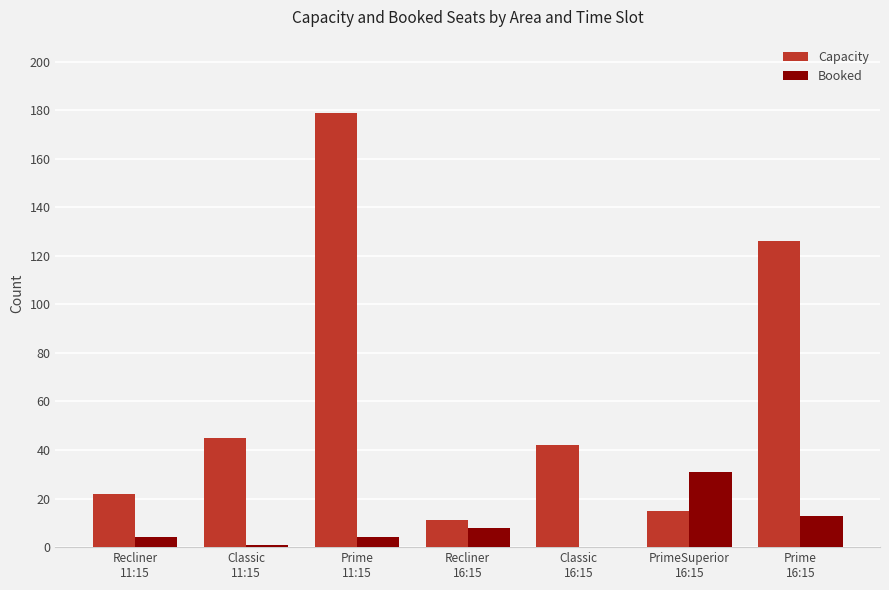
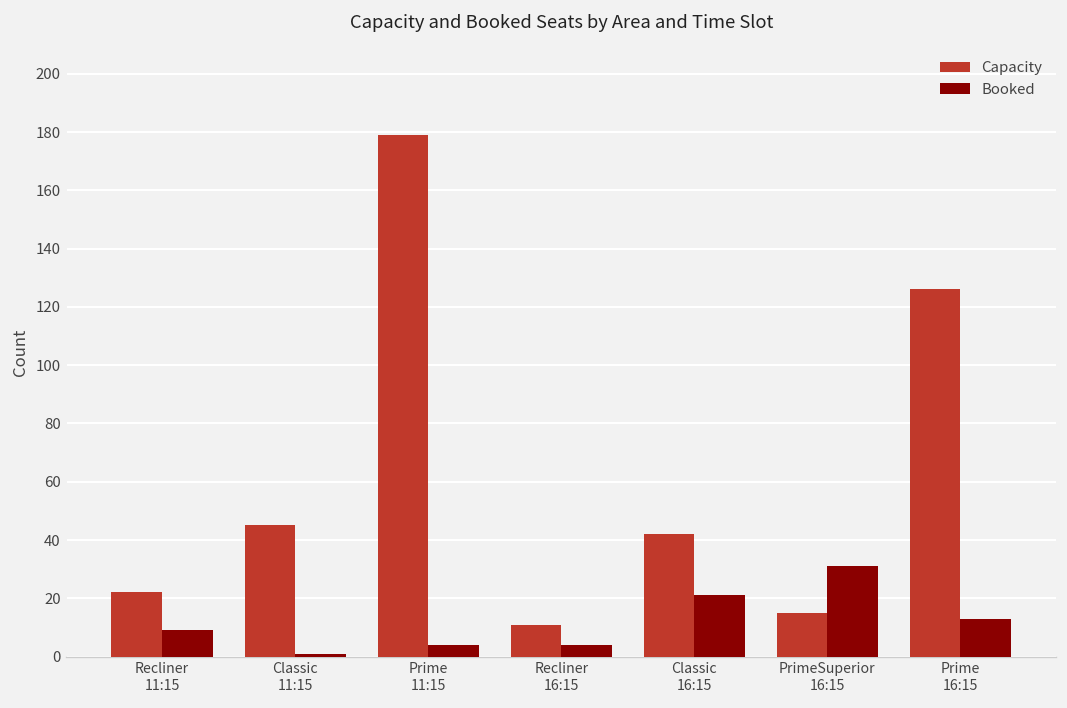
  {
    "Capacity": {
      "Recliner 11:15": 22,
      "Classic 11:15": 45,
      "Prime 11:15": 179,
      "Recliner 16:15": 11,
      "Classic 16:15": 42,
      "PrimeSuperior 16:15": 15,
      "Prime 16:15": 126
    },
    "Booked": {
-     "Recliner 11:15": 4,
+     "Recliner 11:15": 9,
      "Prime 11:15": 4,
-     "Recliner 16:15": 8,
-     "Classic 16:15": 0,
+     "Recliner 16:15": 4,
+     "Classic 16:15": 21,
      "PrimeSuperior 16:15": 31,
      "Prime 16:15": 13
    }
  }
